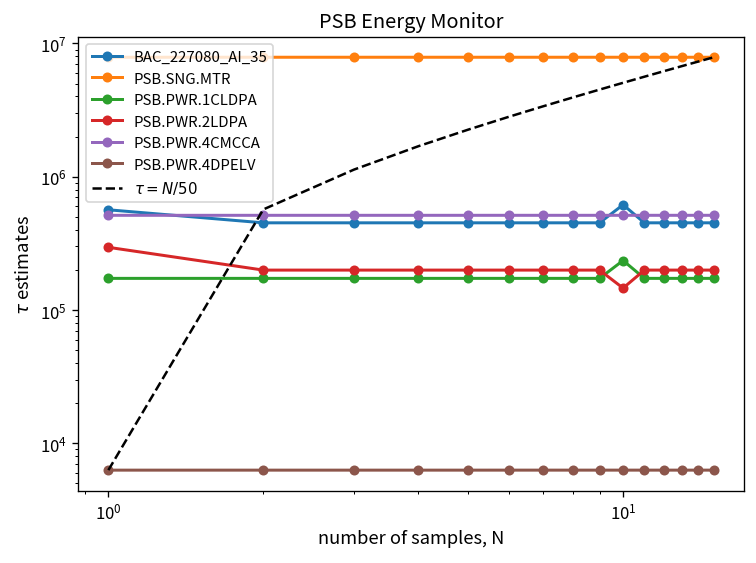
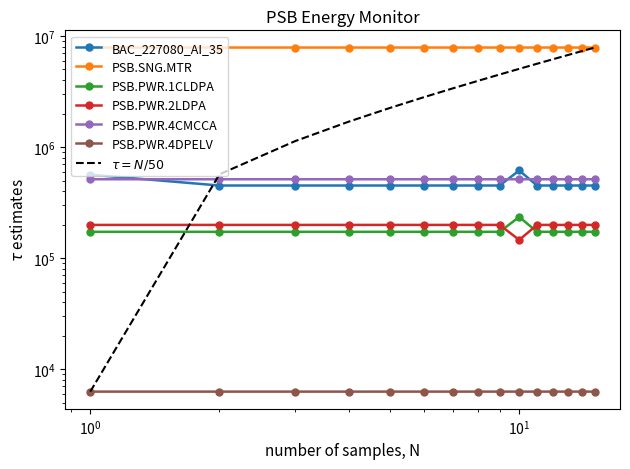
  {
    "BAC_227080_AI_35": {
      "10^1": 600000
    },
    "PSB.SNG.MTR": {
      "10^1": 8000000
    },
    "PSB.PWR.1CLDPA": {
      "10^0": 170000,
      "10^1": 240000
    },
    "PSB.PWR.2LDPA": {
-     "10^0": 300000,
+     "10^0": 200000,
      "10^1": 150000
    },
    "PSB.PWR.4CMCCA": {
      "10^0": 500000,
      "10^1": 500000
    },
    "PSB.PWR.4DPELV": {
      "10^1": 6000
    }
  }
